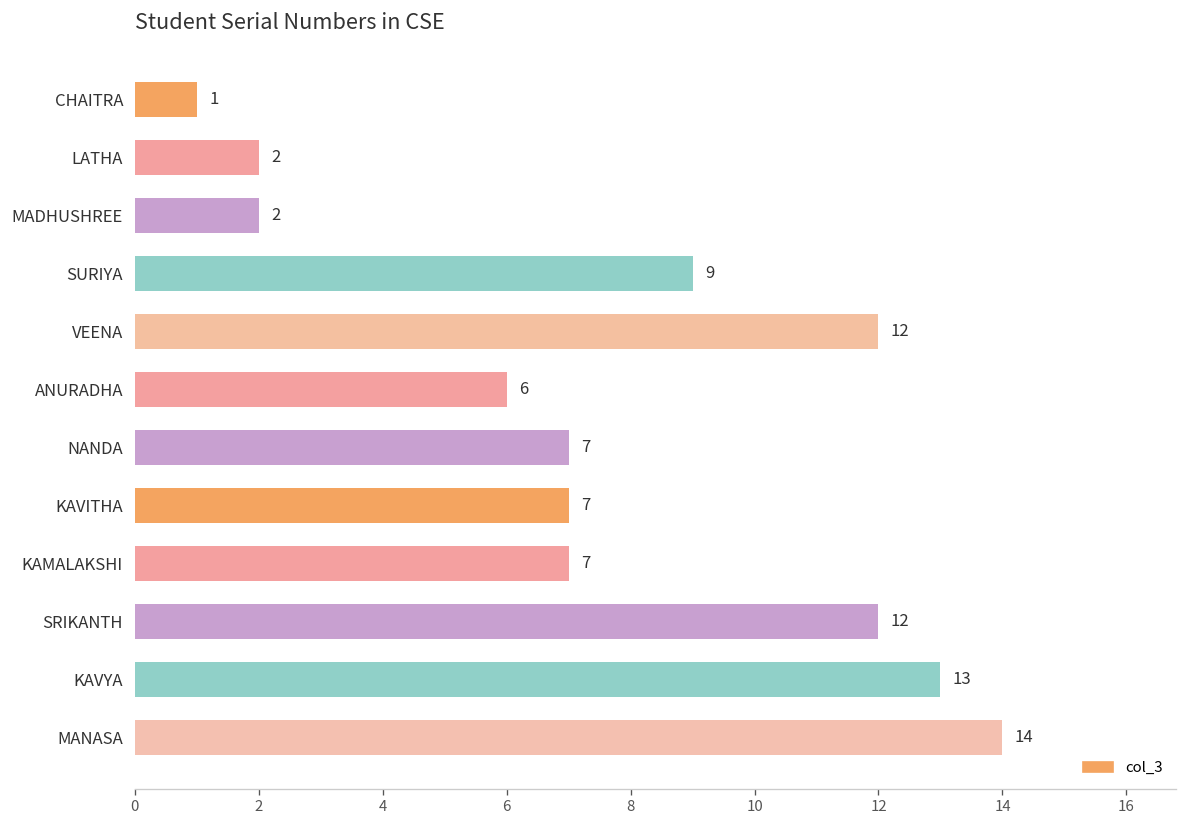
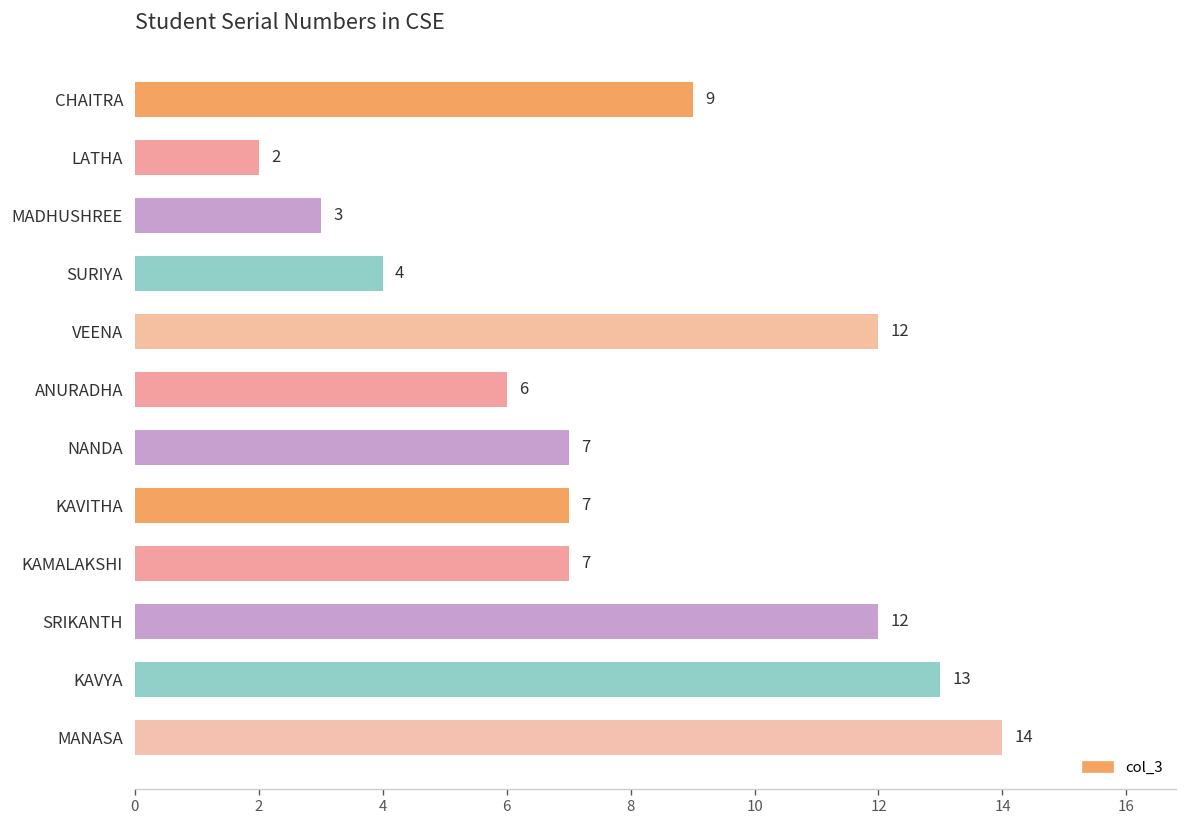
  {
-   "CHAITRA": 1,
+   "CHAITRA": 9,
    "LATHA": 2,
-   "MADHUSHREE": 2,
-   "SURIYA": 9,
+   "MADHUSHREE": 3,
+   "SURIYA": 4,
    "VEENA": 12,
    "ANURADHA": 6,
    "NANDA": 7,
    "KAVITHA": 7,
    "KAMALAKSHI": 7,
    "SRIKANTH": 12,
    "KAVYA": 13,
    "MANASA": 14
  }
